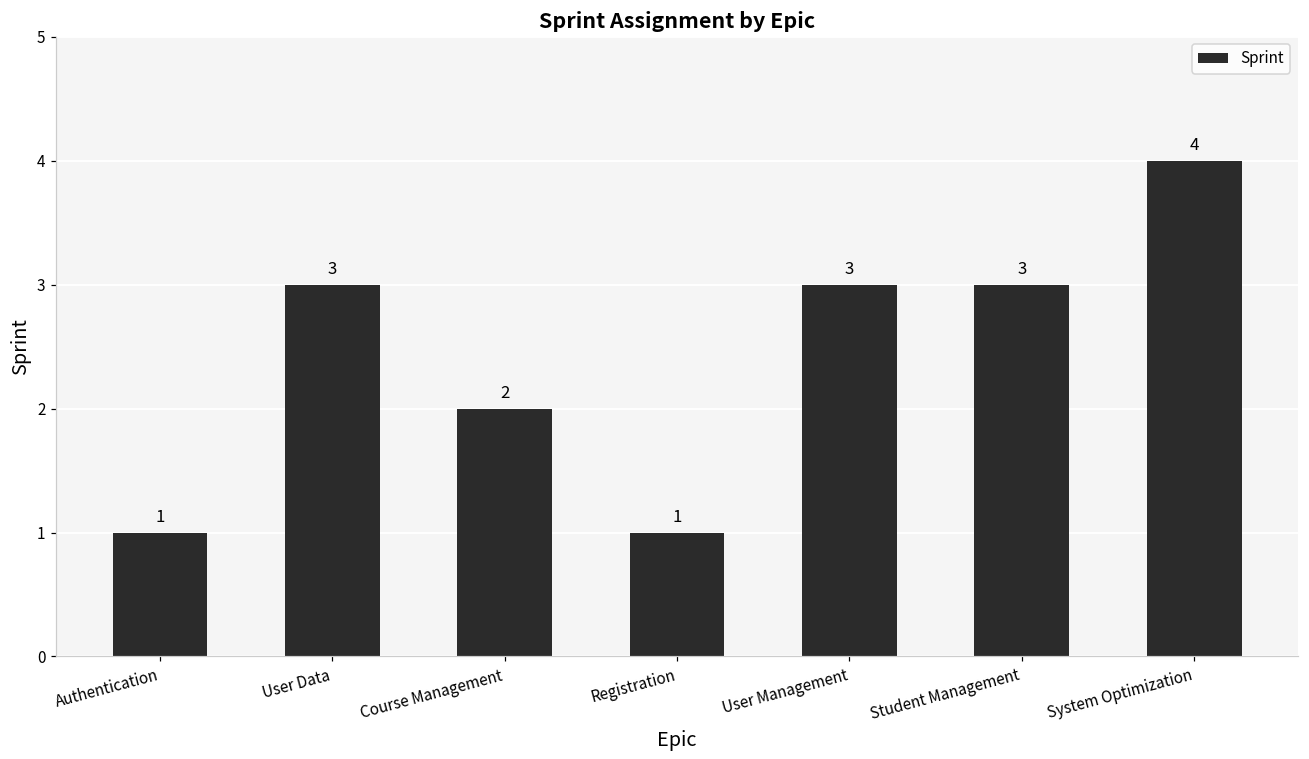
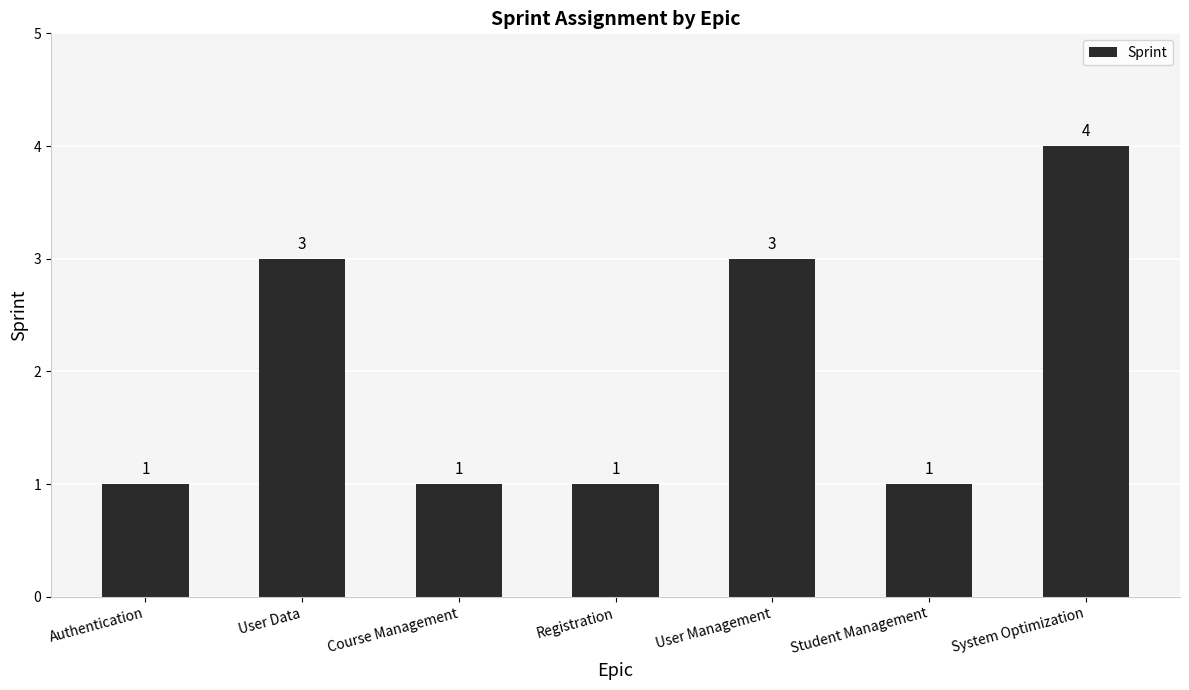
  {
    "Authentication": 1,
    "User Data": 3,
-   "Course Management": 2,
+   "Course Management": 1,
    "Registration": 1,
    "User Management": 3,
-   "Student Management": 3,
+   "Student Management": 1,
    "System Optimization": 4
  }
